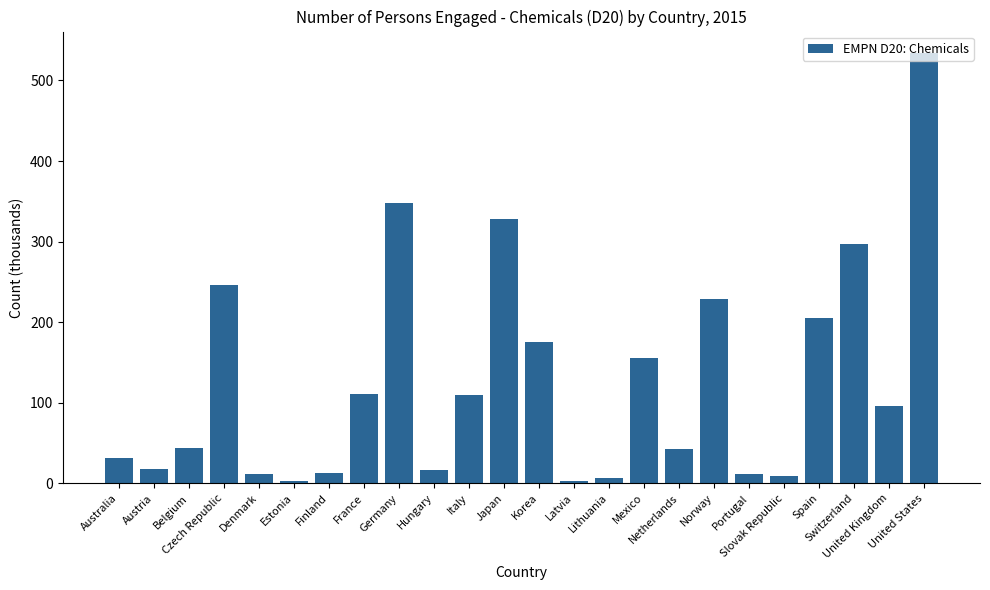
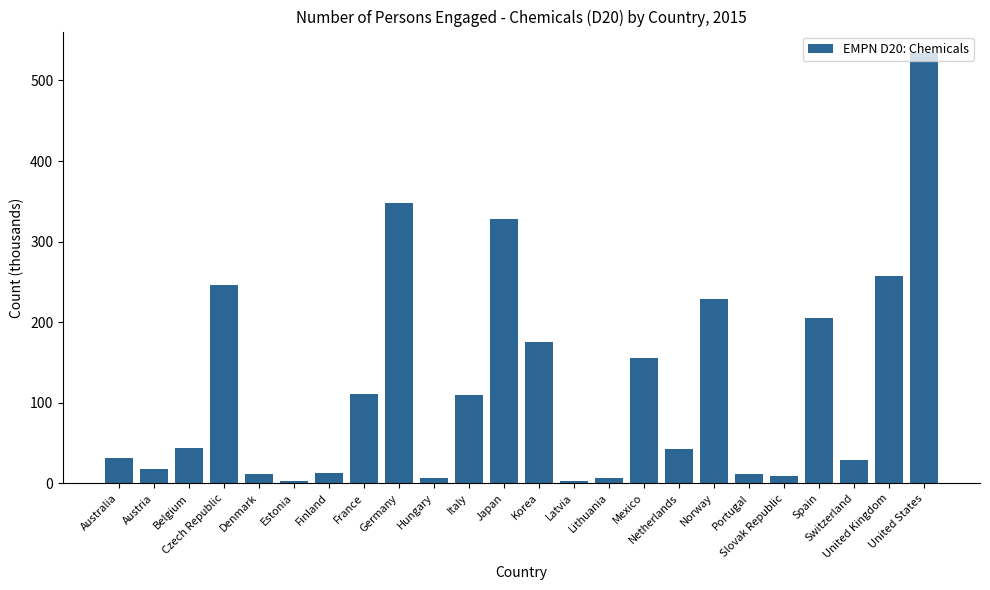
  {
    "Australia": 30,
    "Austria": 20,
    "Belgium": 40,
    "Czech Republic": 250,
    "Denmark": 10,
    "Finland": 10,
    "France": 110,
    "Germany": 350,
-   "Hungary": 20,
+   "Hungary": 10,
    "Italy": 110,
    "Japan": 330,
    "Korea": 180,
    "Lithuania": 10,
    "Mexico": 160,
    "Netherlands": 40,
    "Norway": 230,
    "Portugal": 10,
    "Slovak Republic": 10,
    "Spain": 210,
-   "Switzerland": 300,
-   "United Kingdom": 100
+   "Switzerland": 30,
+   "United Kingdom": 260
  }
